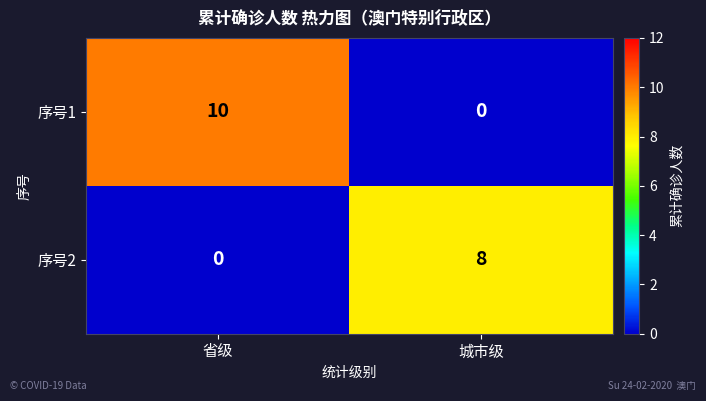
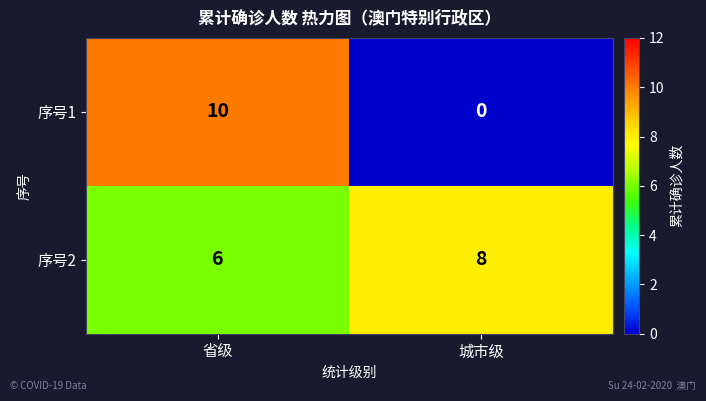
  {
    "序号1": {
      "省级": 10,
      "城市级": 0
    },
    "序号2": {
-     "省级": 0,
+     "省级": 6,
      "城市级": 8
    }
  }
